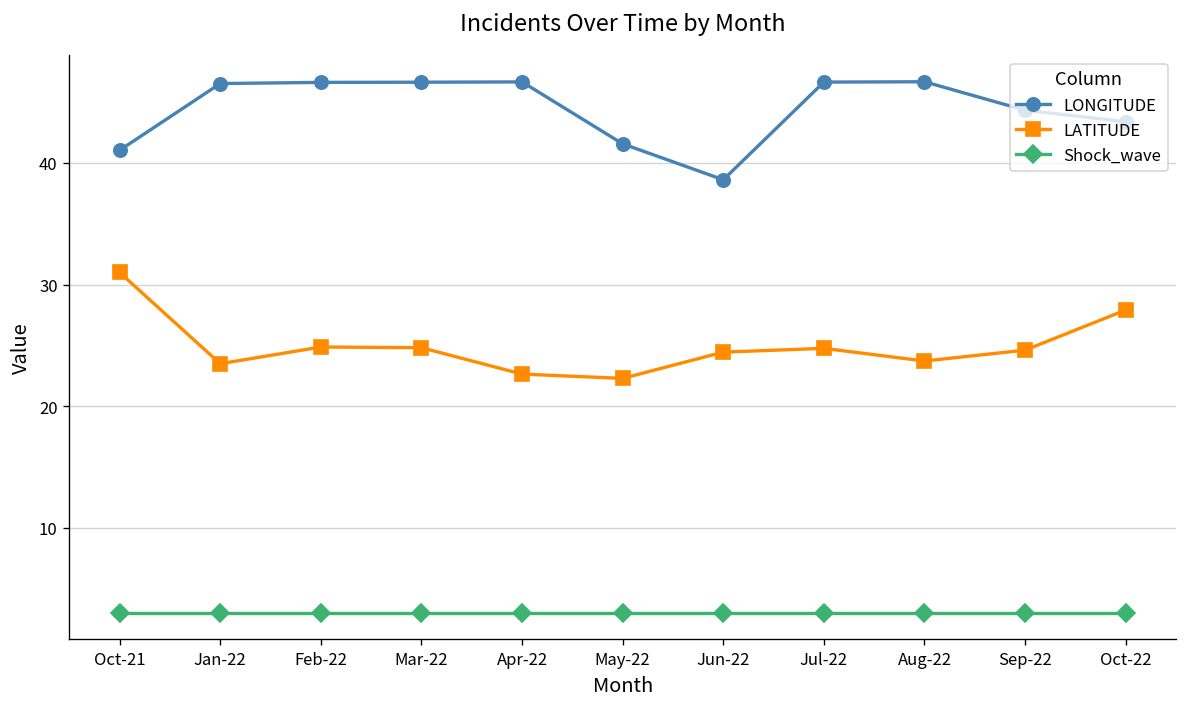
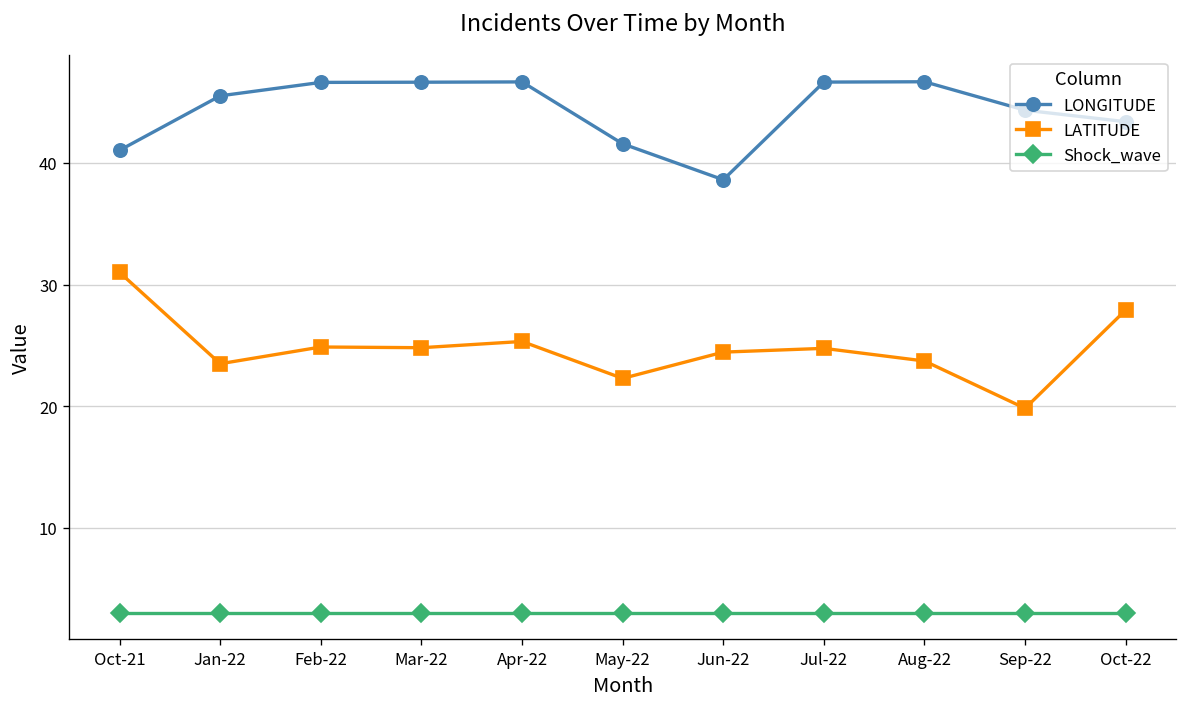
  {
    "LONGITUDE": {
      "Oct-21": 41.0,
-     "Jan-22": 46.5,
+     "Jan-22": 45.5,
      "Feb-22": 46.6,
      "Mar-22": 46.6,
      "Apr-22": 46.7,
      "May-22": 41.6,
      "Jun-22": 38.6,
      "Jul-22": 46.6,
      "Aug-22": 46.7
    },
    "LATITUDE": {
      "Oct-21": 31.0,
      "Jan-22": 23.5,
      "Feb-22": 24.9,
      "Mar-22": 24.8,
-     "Apr-22": 22.6,
+     "Apr-22": 25.3,
      "May-22": 22.3,
      "Jun-22": 24.4,
      "Jul-22": 24.8,
      "Aug-22": 23.7,
-     "Sep-22": 24.6,
+     "Sep-22": 19.8,
      "Oct-22": 27.9
    },
    "Shock_wave": {
      "Oct-21": 3.0,
      "Jan-22": 3.0,
      "Feb-22": 3.0,
      "Mar-22": 3.0,
      "Apr-22": 3.0,
      "May-22": 3.0,
      "Jun-22": 3.0,
      "Jul-22": 3.0,
      "Aug-22": 3.0,
      "Sep-22": 3.0,
      "Oct-22": 3.0
    }
  }
